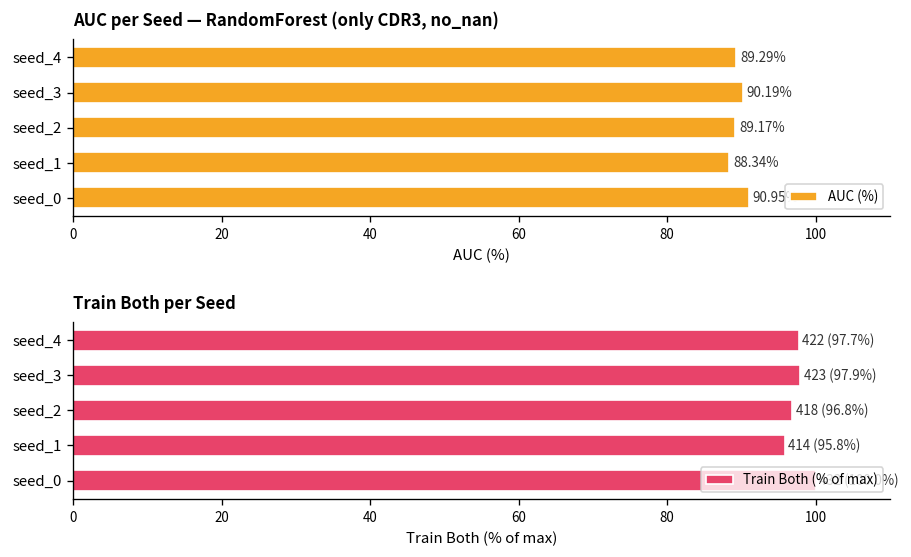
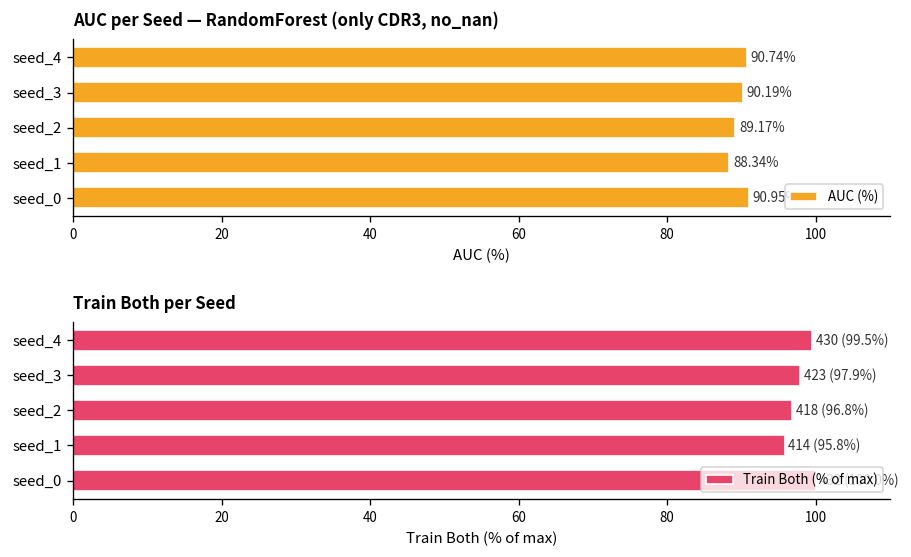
  {
    "AUC per Seed — RandomForest (only CDR3, no_nan)": {
-     "seed_4": "89.29%",
+     "seed_4": "90.74%",
      "seed_3": "90.19%",
      "seed_2": "89.17%",
      "seed_1": "88.34%"
    },
    "Train Both per Seed": {
-     "seed_4": "422 (97.7%)",
+     "seed_4": "430 (99.5%)",
      "seed_3": "(97.9%)",
      "seed_2": "(96.8%)",
      "seed_1": "(95.8%)"
    }
  }
